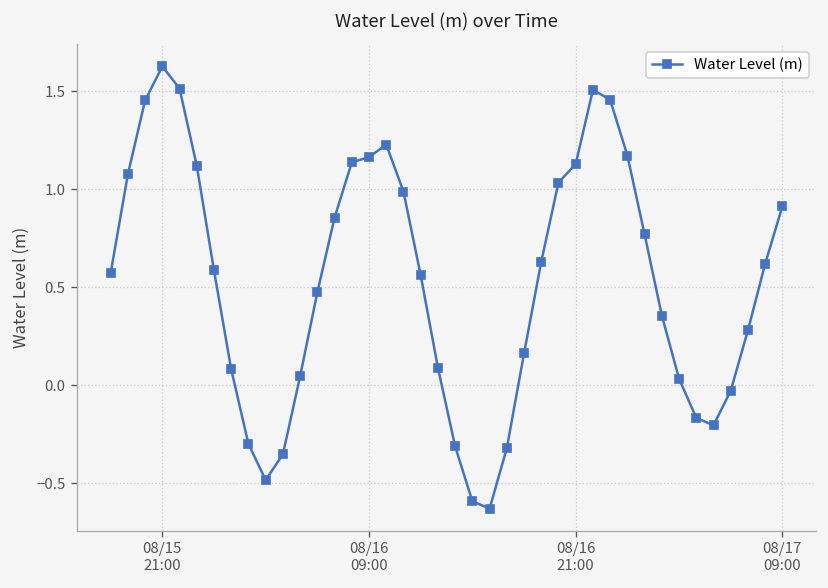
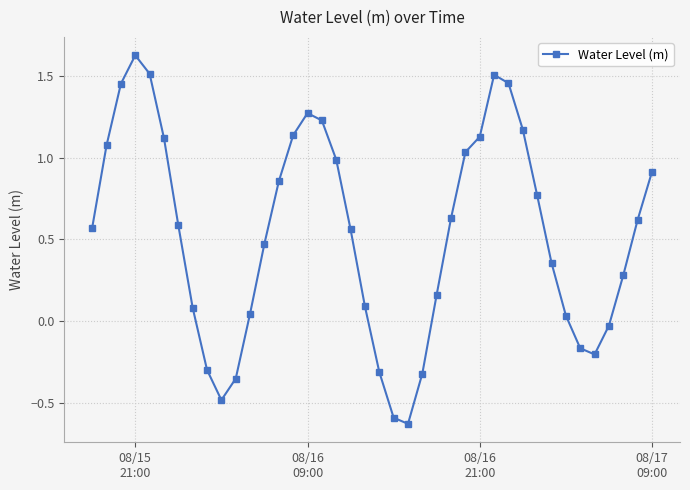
  {
    "08/15 21:00": 1.63,
-   "08/16 09:00": 1.16,
+   "08/16 09:00": 1.27,
    "08/16 21:00": 1.13,
    "08/17 09:00": 0.91
  }
